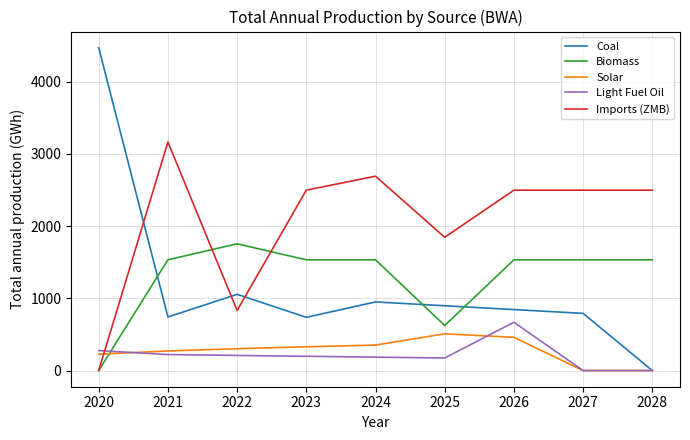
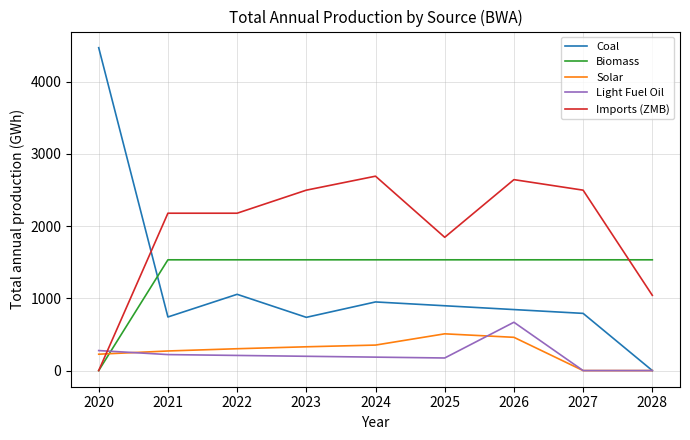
  {
    "Coal": {
      "2020": 4500,
      "2021": 700,
      "2022": 1100,
      "2023": 700,
      "2024": 900,
      "2025": 900,
      "2026": 800,
      "2027": 800
    },
    "Biomass": {
      "2021": 1500,
-     "2022": 1800,
+     "2022": 1500,
      "2023": 1500,
      "2024": 1500,
-     "2025": 600,
+     "2025": 1500,
      "2026": 1500,
      "2027": 1500,
      "2028": 1500
    },
    "Solar": {
      "2020": 200,
      "2021": 300,
      "2022": 300,
      "2023": 300,
      "2024": 400,
      "2025": 500,
      "2026": 500
    },
    "Light Fuel Oil": {
      "2020": 300,
      "2021": 200,
      "2022": 200,
      "2023": 200,
      "2024": 200,
      "2025": 200,
      "2026": 700
    },
    "Imports (ZMB)": {
-     "2021": 3200,
-     "2022": 800,
+     "2021": 2200,
+     "2022": 2200,
      "2023": 2500,
      "2024": 2700,
      "2025": 1800,
-     "2026": 2500,
+     "2026": 2600,
      "2027": 2500,
-     "2028": 2500
+     "2028": 1000
    }
  }
